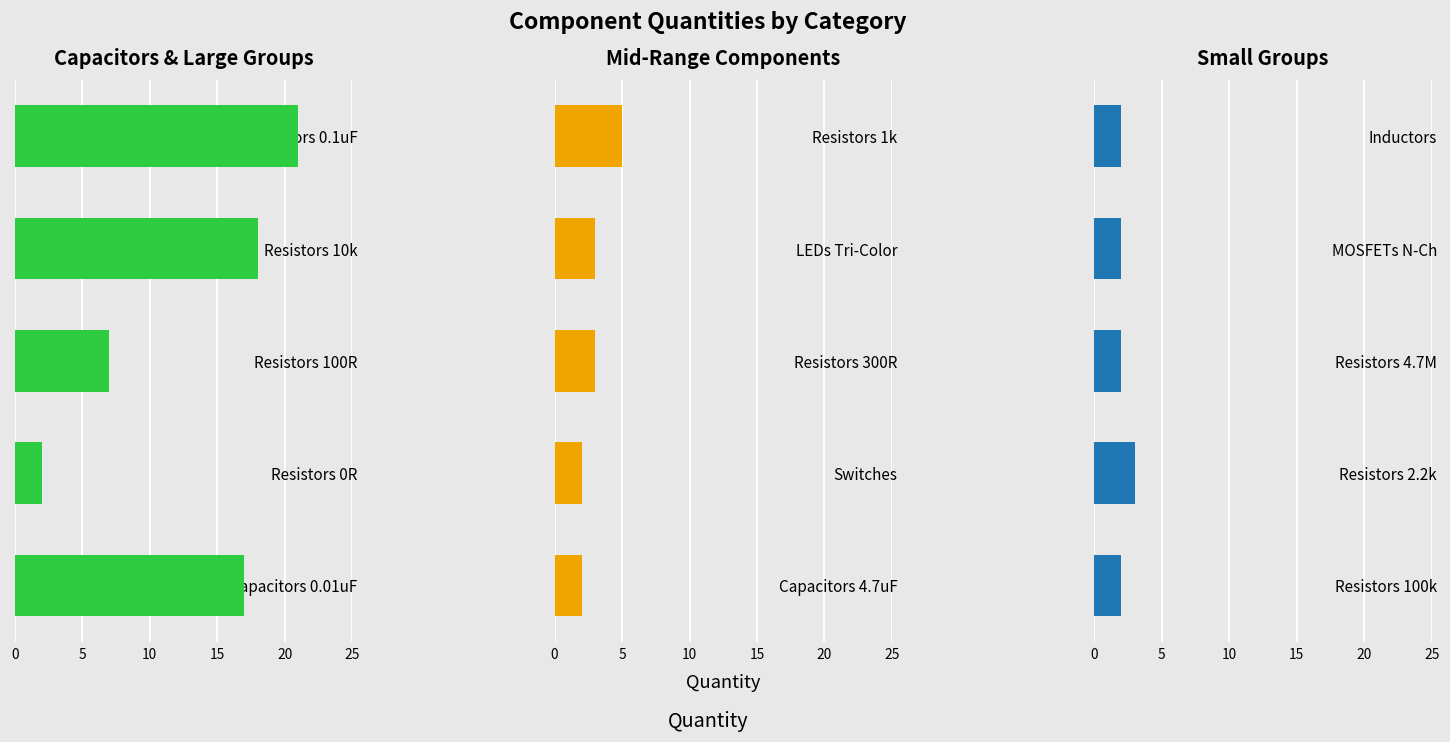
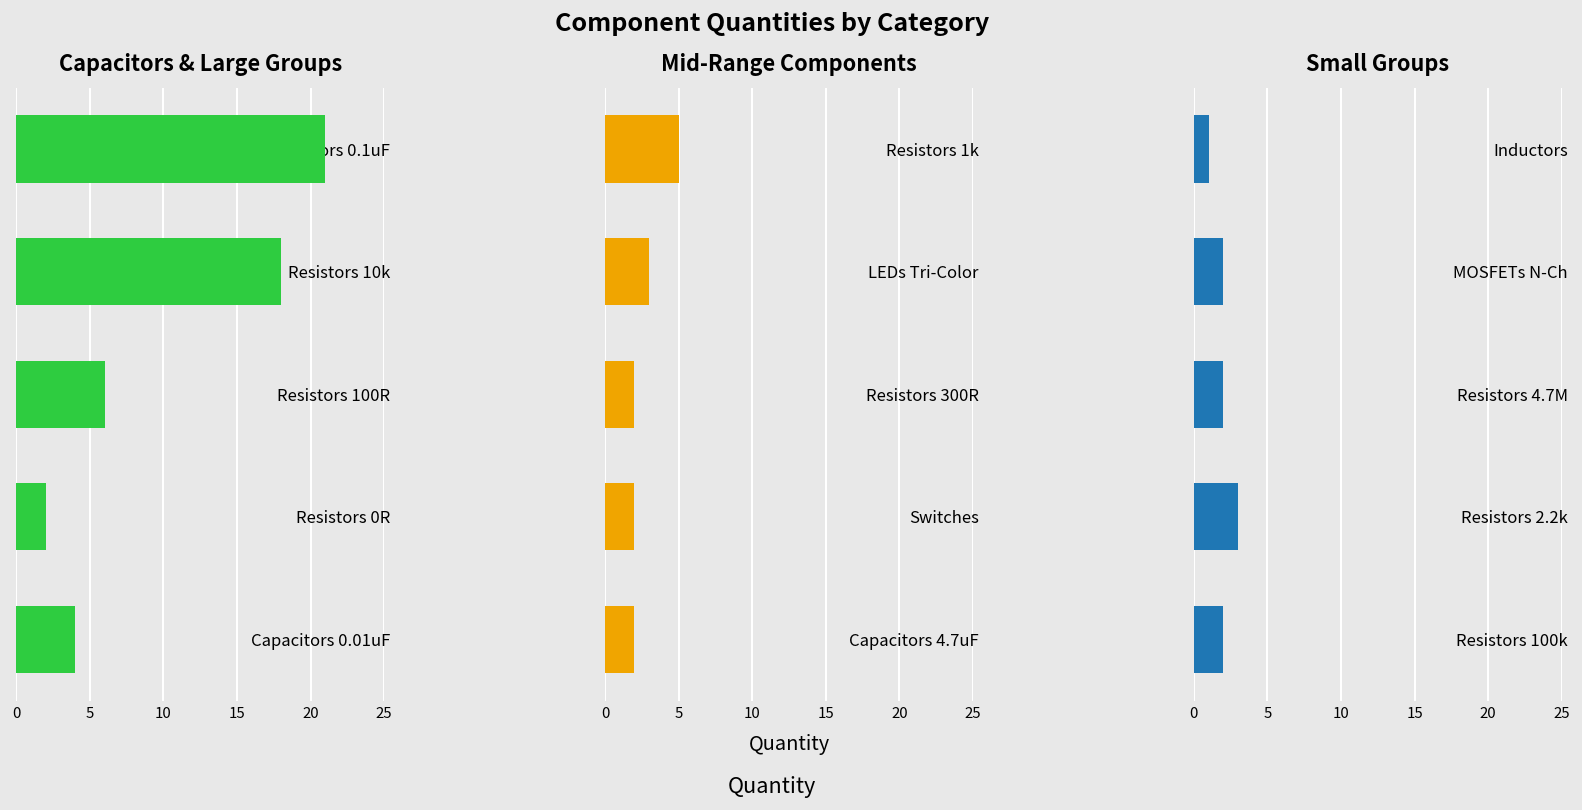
  {
    "Capacitors & Large Groups": {
      "Capacitors 0.1uF": 21,
      "Resistors 10k": 18,
-     "Resistors 100R": 7,
+     "Resistors 100R": 6,
      "Resistors 0R": 2,
-     "Capacitors 0.01uF": 17
+     "Capacitors 0.01uF": 4
    },
    "Mid-Range Components": {
      "Resistors 1k": 5,
      "LEDs Tri-Color": 3,
-     "Resistors 300R": 3,
+     "Resistors 300R": 2,
      "Switches": 2,
      "Capacitors 4.7uF": 2
    },
    "Small Groups": {
-     "Inductors": 2,
+     "Inductors": 1,
      "MOSFETs N-Ch": 2,
      "Resistors 4.7M": 2,
      "Resistors 2.2k": 3,
      "Resistors 100k": 2
    }
  }
